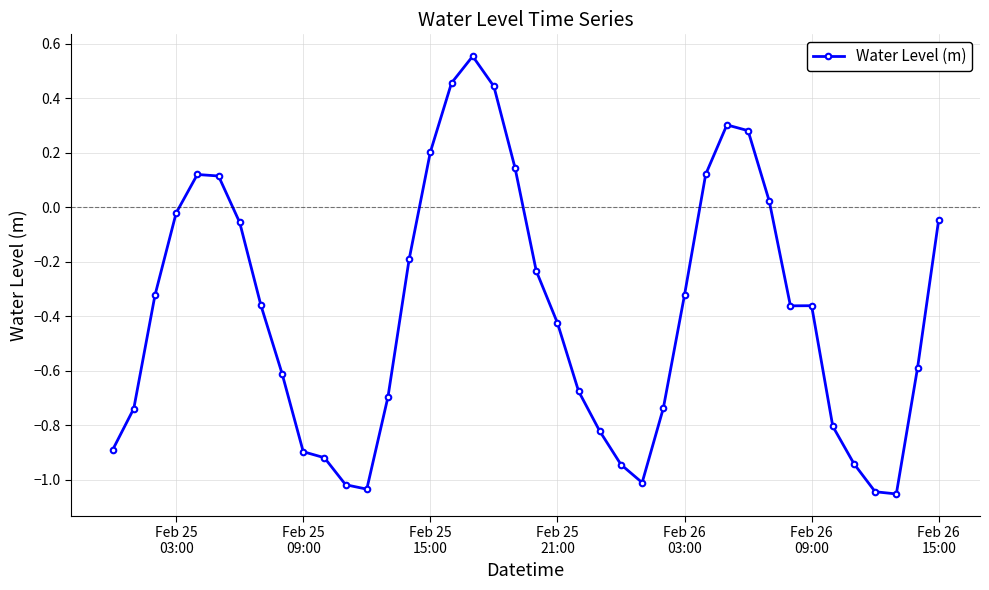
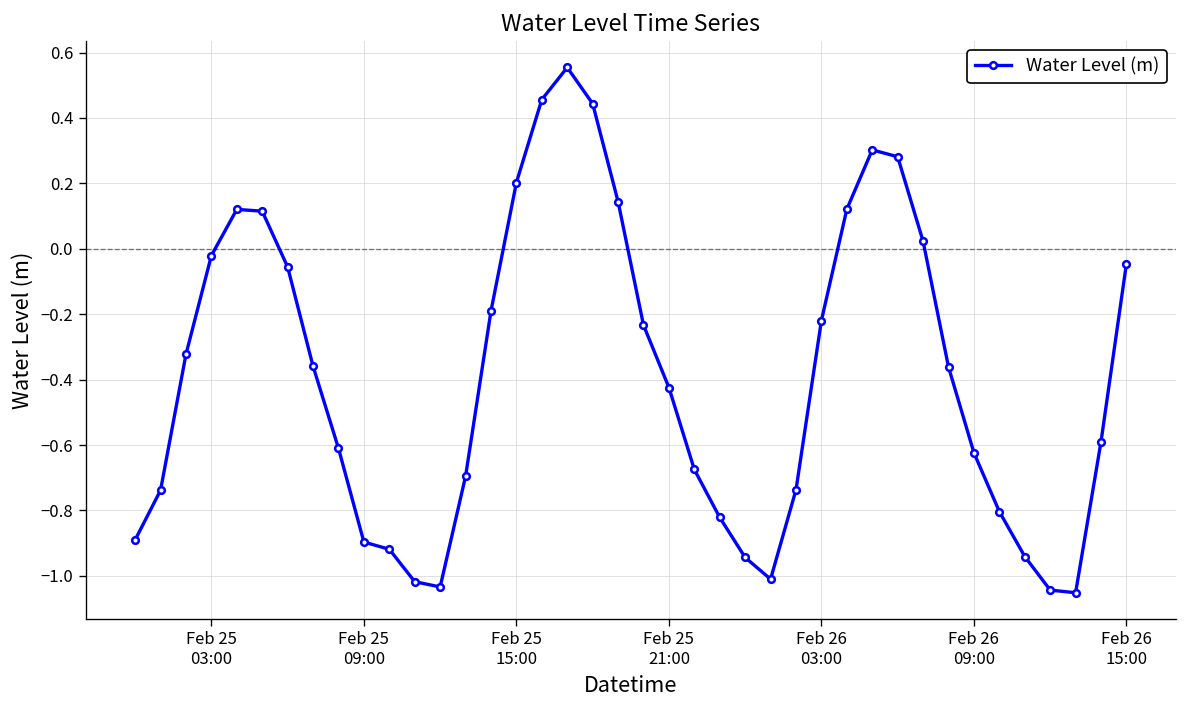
  {
    "Feb 25 03:00": -0.02,
    "Feb 25 09:00": -0.90,
    "Feb 25 15:00": 0.20,
    "Feb 25 21:00": -0.42,
-   "Feb 26 03:00": -0.32,
-   "Feb 26 09:00": -0.36,
+   "Feb 26 03:00": -0.22,
+   "Feb 26 09:00": -0.62,
    "Feb 26 15:00": -0.05
  }
